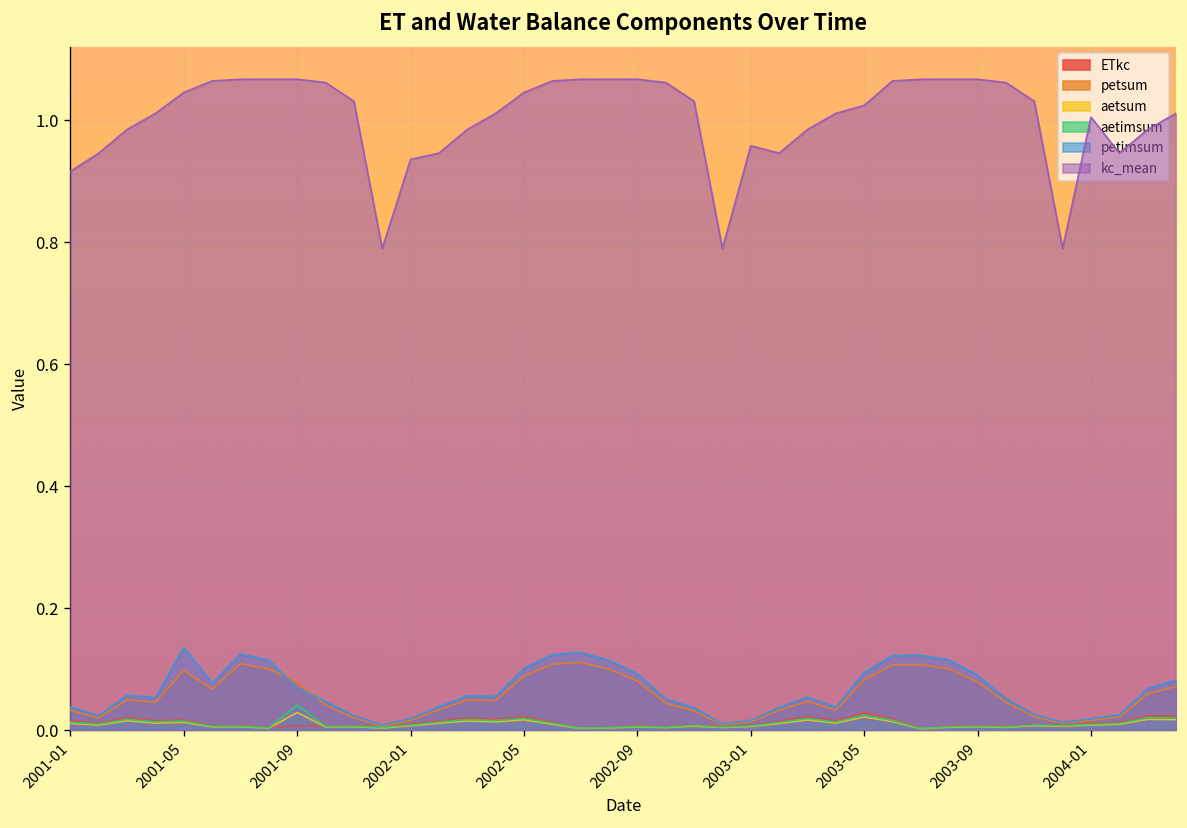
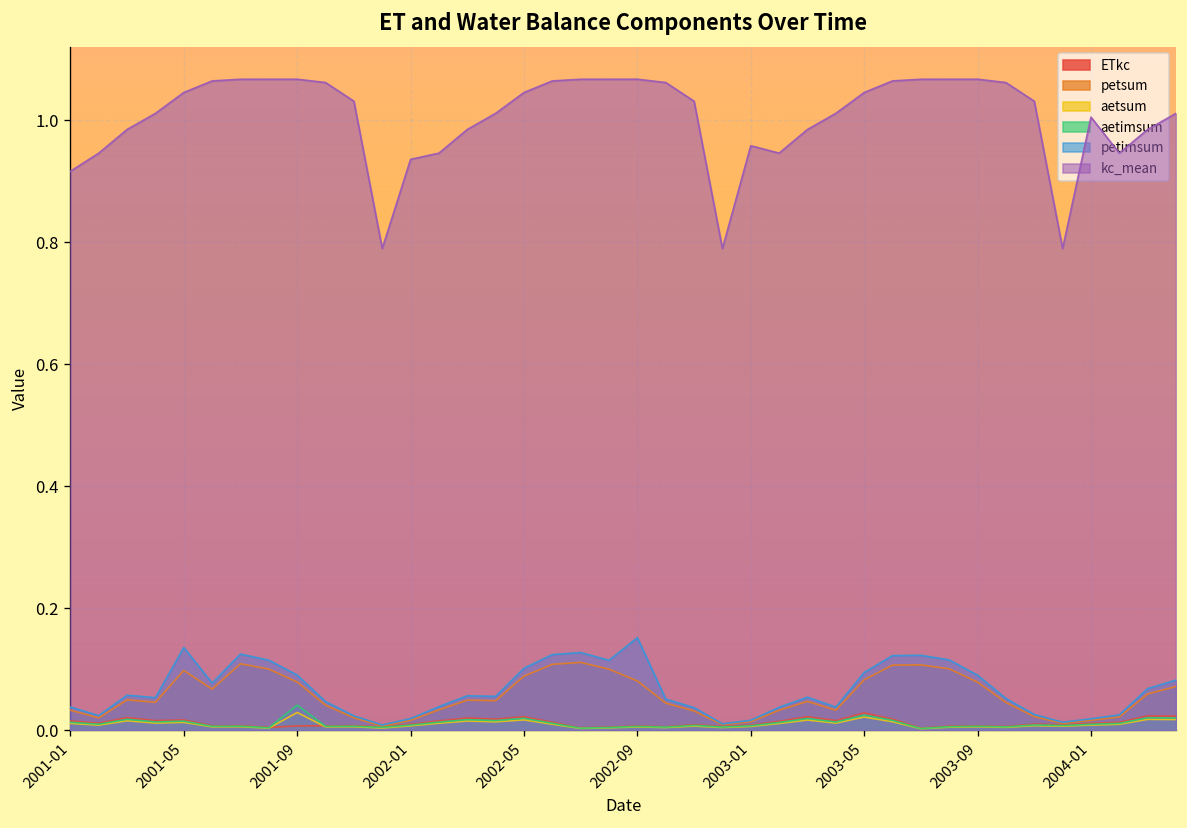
  {
    "aetsum": {
      "2001-09": 0.03
    },
    "aetimsum": {
      "2001-09": 0.04
    },
    "petimsum": {
      "2001-01": 0.04,
      "2001-05": 0.14,
-     "2001-09": 0.07,
+     "2001-09": 0.09,
      "2002-05": 0.10,
-     "2002-09": 0.09,
+     "2002-09": 0.15,
      "2003-05": 0.10,
      "2003-09": 0.09
    },
    "kc_mean": {
      "2001-01": 0.92,
      "2001-05": 1.05,
      "2001-09": 1.07,
      "2002-01": 0.94,
      "2002-05": 1.05,
      "2002-09": 1.07,
      "2003-01": 0.96,
-     "2003-05": 1.02,
+     "2003-05": 1.05,
      "2003-09": 1.07
    }
  }
